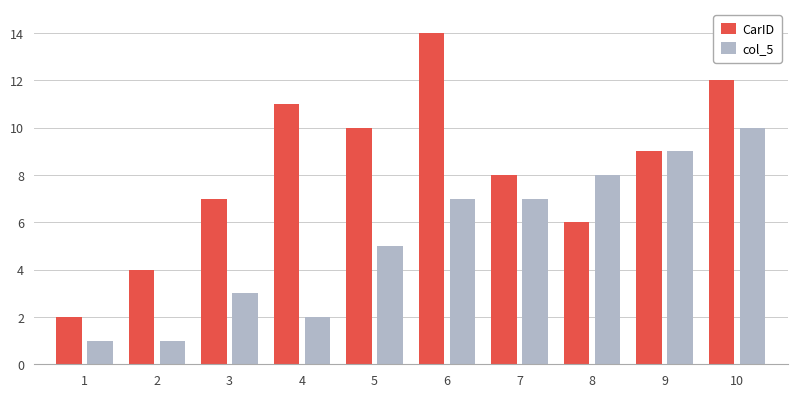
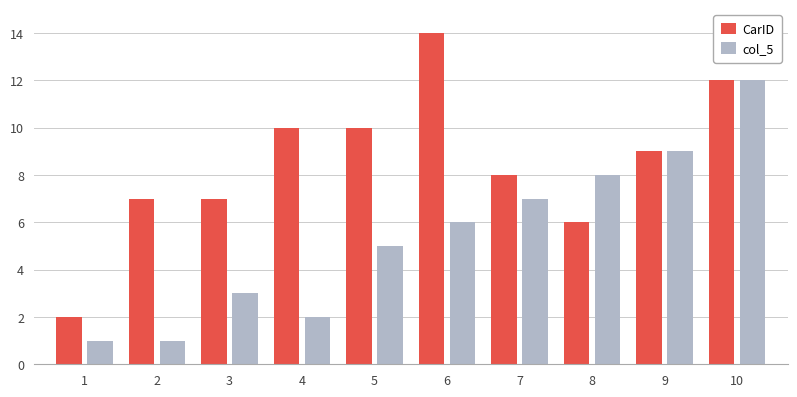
  {
    "CarID": {
      "1": 2,
-     "2": 4,
+     "2": 7,
      "3": 7,
-     "4": 11,
+     "4": 10,
      "5": 10,
      "6": 14,
      "7": 8,
      "8": 6,
      "9": 9,
      "10": 12
    },
    "col_5": {
      "1": 1,
      "2": 1,
      "3": 3,
      "4": 2,
      "5": 5,
-     "6": 7,
+     "6": 6,
      "7": 7,
      "8": 8,
      "9": 9,
-     "10": 10
+     "10": 12
    }
  }
